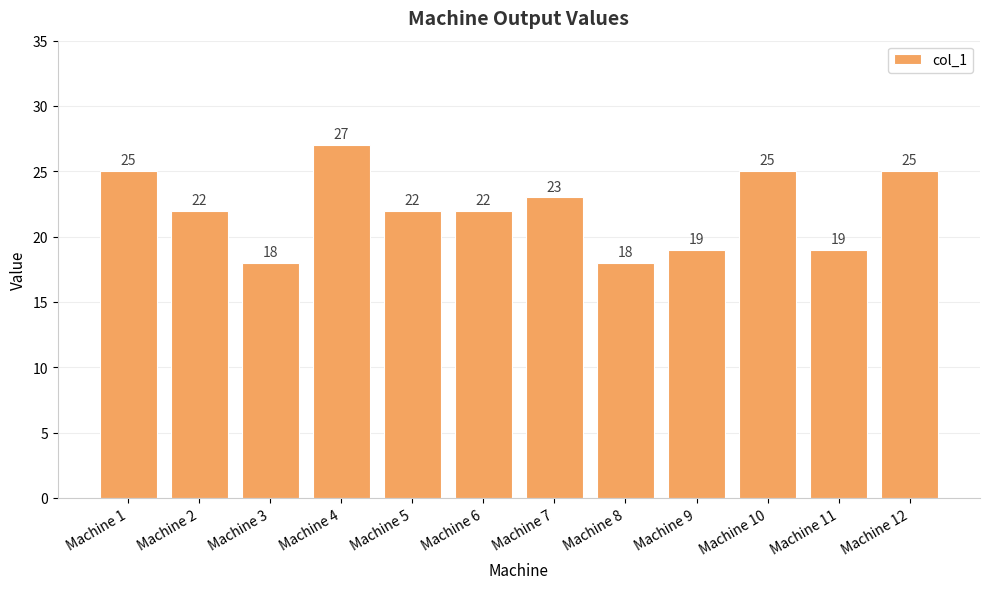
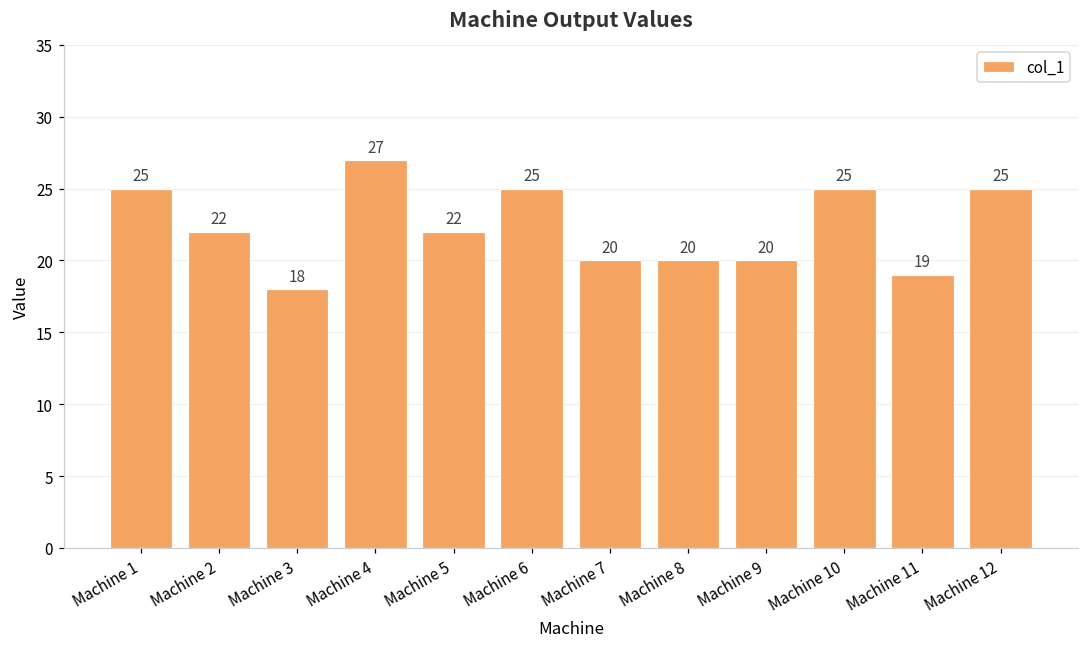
  {
    "Machine 1": 25,
    "Machine 2": 22,
    "Machine 3": 18,
    "Machine 4": 27,
    "Machine 5": 22,
-   "Machine 6": 22,
-   "Machine 7": 23,
-   "Machine 8": 18,
-   "Machine 9": 19,
+   "Machine 6": 25,
+   "Machine 7": 20,
+   "Machine 8": 20,
+   "Machine 9": 20,
    "Machine 10": 25,
    "Machine 11": 19,
    "Machine 12": 25
  }
